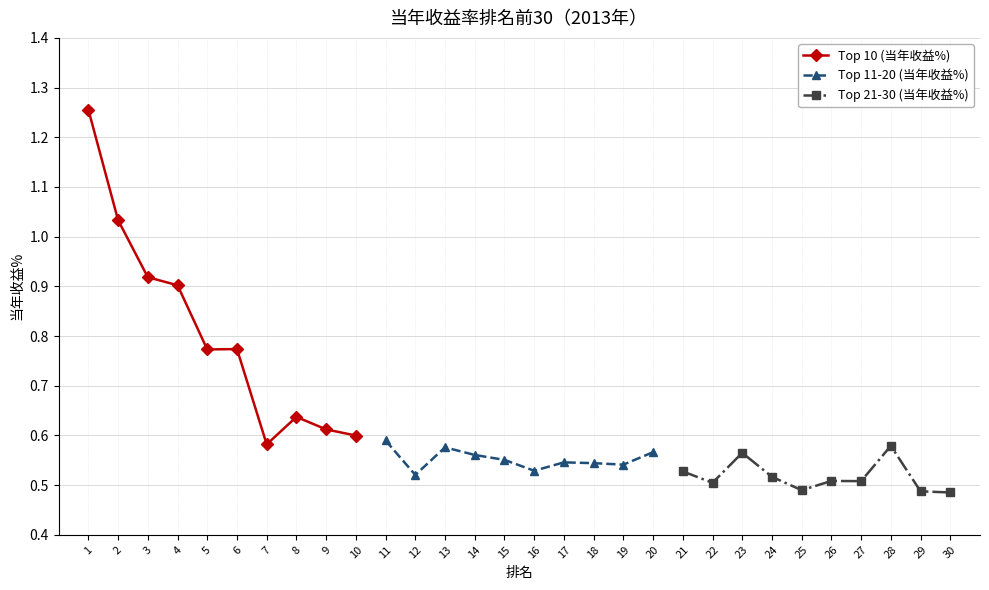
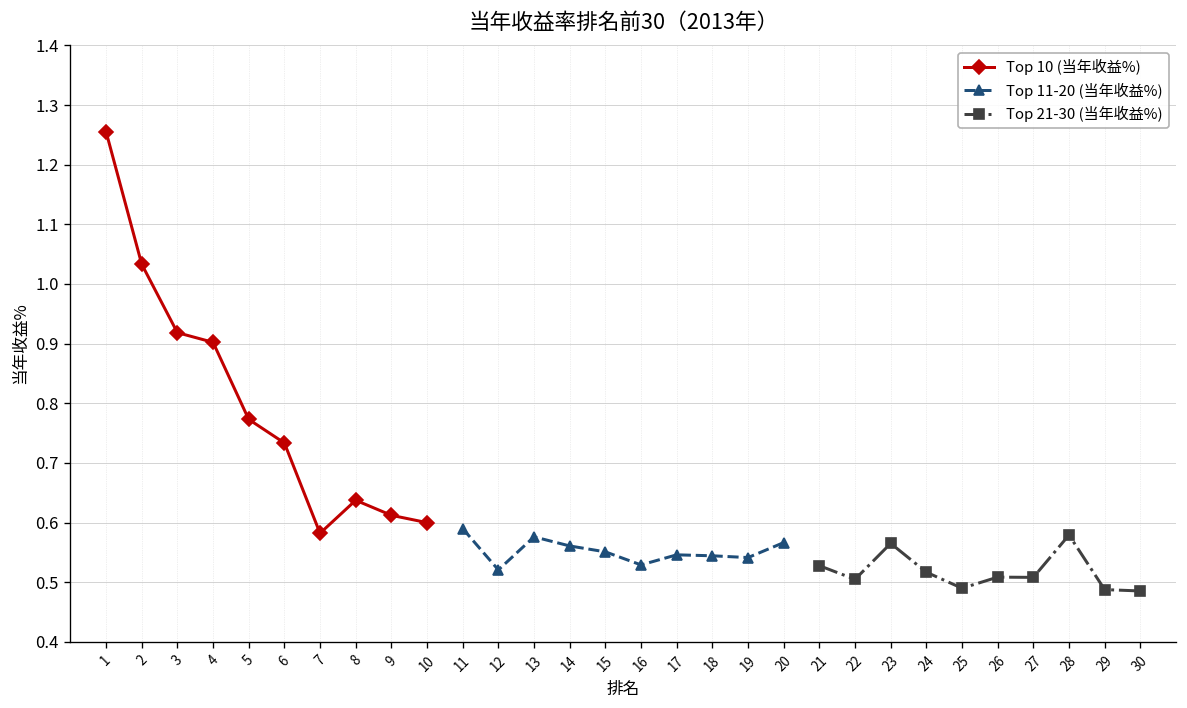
  {
    "Top 10 (当年收益%)": {
      "1": 1.26,
      "2": 1.03,
      "3": 0.92,
      "4": 0.90,
      "5": 0.77,
-     "6": 0.77,
+     "6": 0.73,
      "7": 0.58,
      "8": 0.64,
      "9": 0.61,
      "10": 0.60
    },
    "Top 11-20 (当年收益%)": {
      "11": 0.59,
      "12": 0.52,
      "13": 0.58,
      "14": 0.56,
      "15": 0.55,
      "16": 0.53,
      "17": 0.55,
      "18": 0.54,
      "19": 0.54,
      "20": 0.57
    },
    "Top 21-30 (当年收益%)": {
      "21": 0.53,
      "22": 0.50,
      "23": 0.57,
      "24": 0.52,
      "25": 0.49,
      "26": 0.51,
      "27": 0.51,
      "28": 0.58,
      "29": 0.49,
      "30": 0.49
    }
  }
